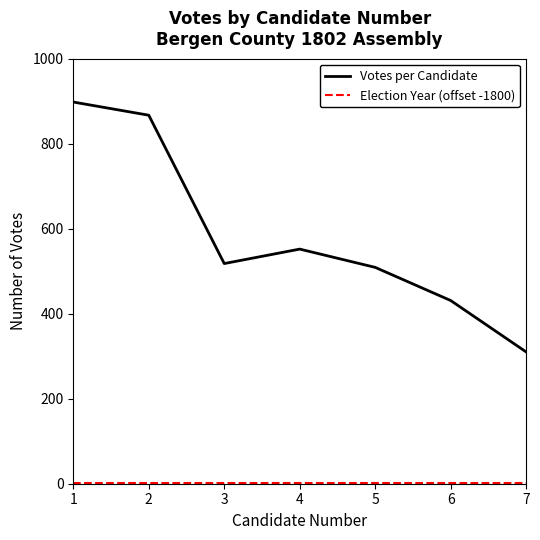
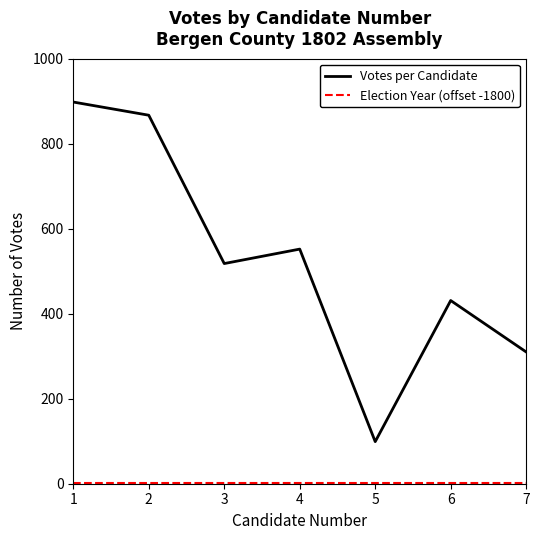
  {
    "Votes per Candidate": {
      "1": 900,
      "2": 870,
      "3": 520,
      "4": 550,
-     "5": 510,
+     "5": 100,
      "6": 430,
      "7": 310
    },
    "Election Year (offset -1800)": {
      "1": 0,
      "2": 0,
      "3": 0,
      "4": 0,
      "5": 0,
      "6": 0,
      "7": 0
    }
  }
